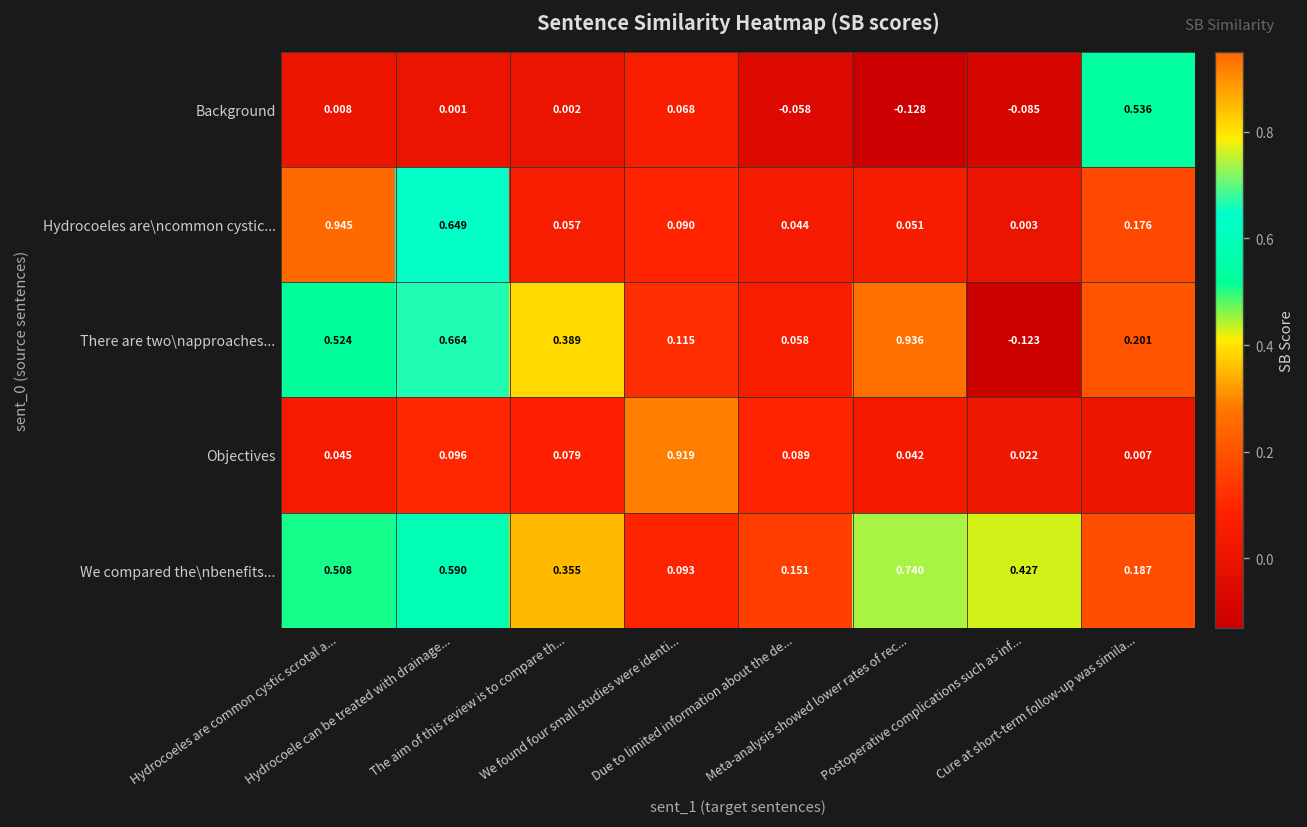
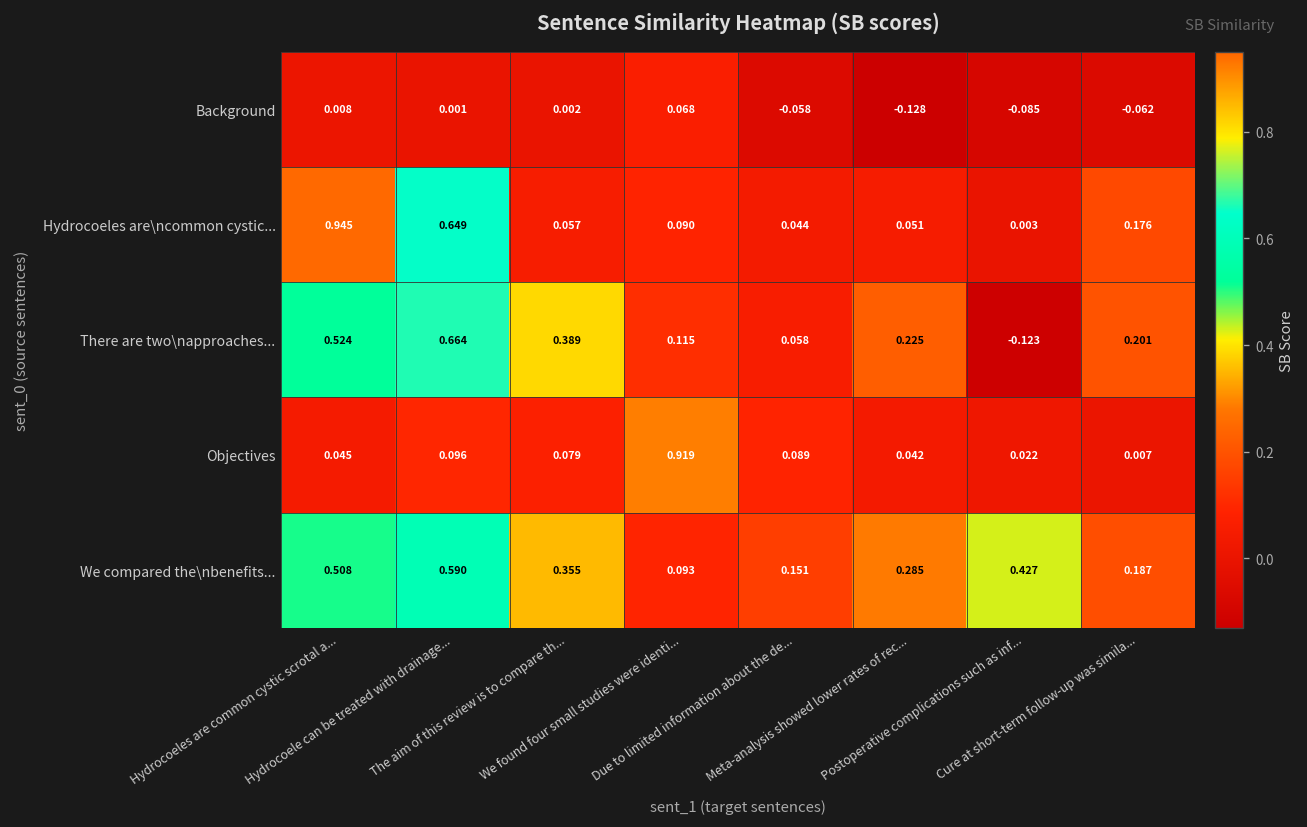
  {
    "Background": {
      "Hydrocoeles are common cystic scrotal a...": 0.008,
      "Hydrocoele can be treated with drainage...": 0.001,
      "The aim of this review is to compare th...": 0.002,
      "We found four small studies were identi...": 0.068,
      "Due to limited information about the de...": -0.058,
      "Meta-analysis showed lower rates of rec...": -0.128,
      "Postoperative complications such as inf...": -0.085,
-     "Cure at short-term follow-up was simila...": 0.536
+     "Cure at short-term follow-up was simila...": -0.062
    },
    "Hydrocoeles are\\ncommon cystic...": {
      "Hydrocoeles are common cystic scrotal a...": 0.945,
      "Hydrocoele can be treated with drainage...": 0.649,
      "The aim of this review is to compare th...": 0.057,
      "We found four small studies were identi...": 0.090,
      "Due to limited information about the de...": 0.044,
      "Meta-analysis showed lower rates of rec...": 0.051,
      "Postoperative complications such as inf...": 0.003,
      "Cure at short-term follow-up was simila...": 0.176
    },
    "There are two\\napproaches...": {
      "Hydrocoeles are common cystic scrotal a...": 0.524,
      "Hydrocoele can be treated with drainage...": 0.664,
      "The aim of this review is to compare th...": 0.389,
      "We found four small studies were identi...": 0.115,
      "Due to limited information about the de...": 0.058,
-     "Meta-analysis showed lower rates of rec...": 0.936,
+     "Meta-analysis showed lower rates of rec...": 0.225,
      "Postoperative complications such as inf...": -0.123,
      "Cure at short-term follow-up was simila...": 0.201
    },
    "Objectives": {
      "Hydrocoeles are common cystic scrotal a...": 0.045,
      "Hydrocoele can be treated with drainage...": 0.096,
      "The aim of this review is to compare th...": 0.079,
      "We found four small studies were identi...": 0.919,
      "Due to limited information about the de...": 0.089,
      "Meta-analysis showed lower rates of rec...": 0.042,
      "Postoperative complications such as inf...": 0.022,
      "Cure at short-term follow-up was simila...": 0.007
    },
    "We compared the\\nbenefits...": {
      "Hydrocoeles are common cystic scrotal a...": 0.508,
      "Hydrocoele can be treated with drainage...": 0.590,
      "The aim of this review is to compare th...": 0.355,
      "We found four small studies were identi...": 0.093,
      "Due to limited information about the de...": 0.151,
-     "Meta-analysis showed lower rates of rec...": 0.740,
+     "Meta-analysis showed lower rates of rec...": 0.285,
      "Postoperative complications such as inf...": 0.427,
      "Cure at short-term follow-up was simila...": 0.187
    }
  }
